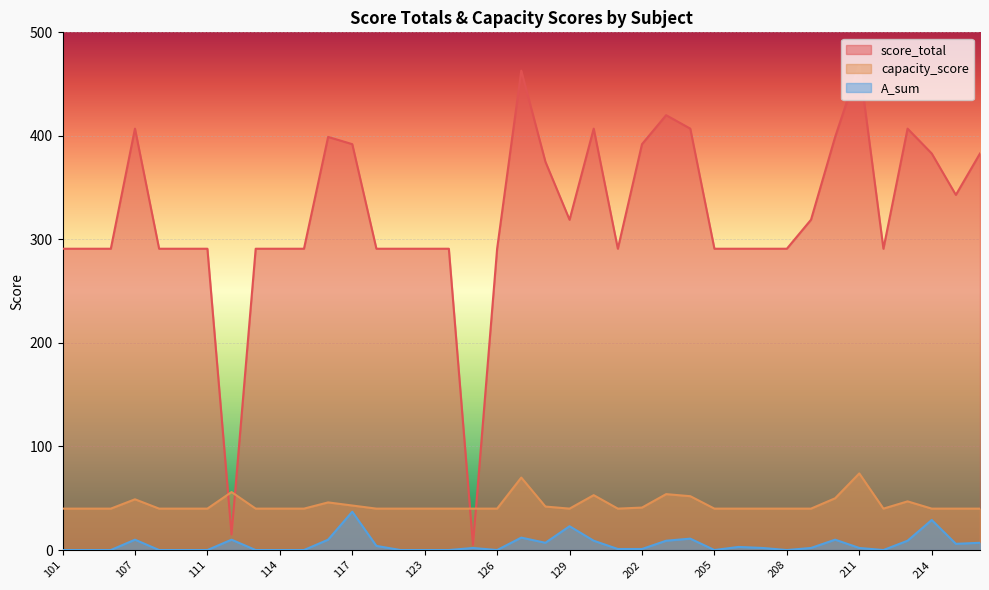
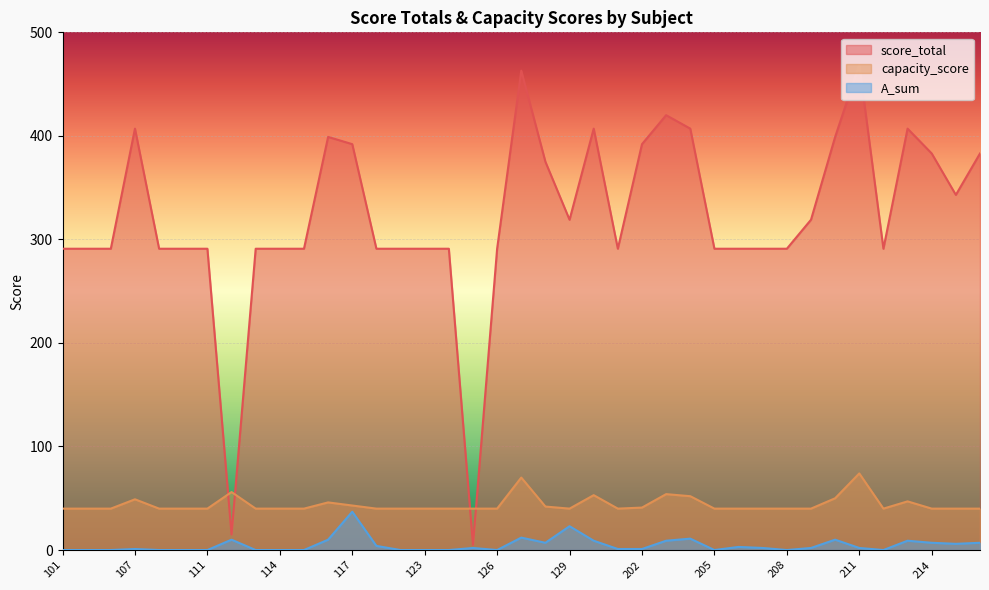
  {
    "A_sum": {
      "101": 0,
-     "107": 10,
+     "107": 1,
      "111": 0,
      "114": 0,
      "117": 37,
      "123": 0,
      "126": 0,
      "129": 23,
      "202": 1,
      "205": 0,
      "208": 0,
      "211": 2,
-     "214": 29
+     "214": 7
    }
  }
